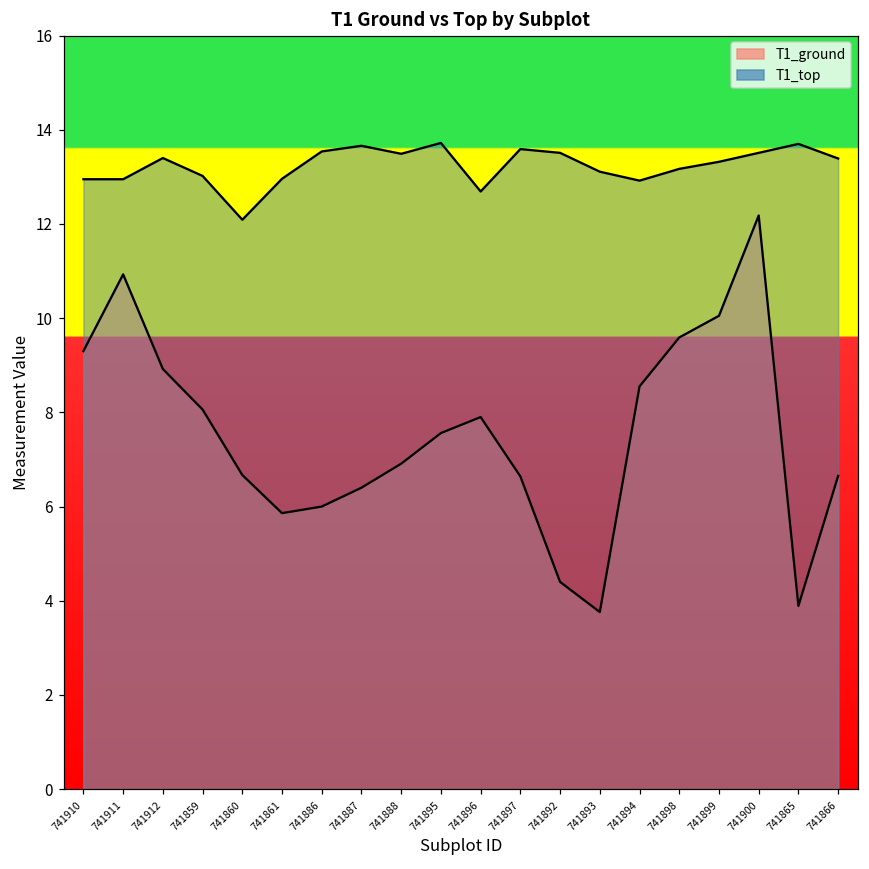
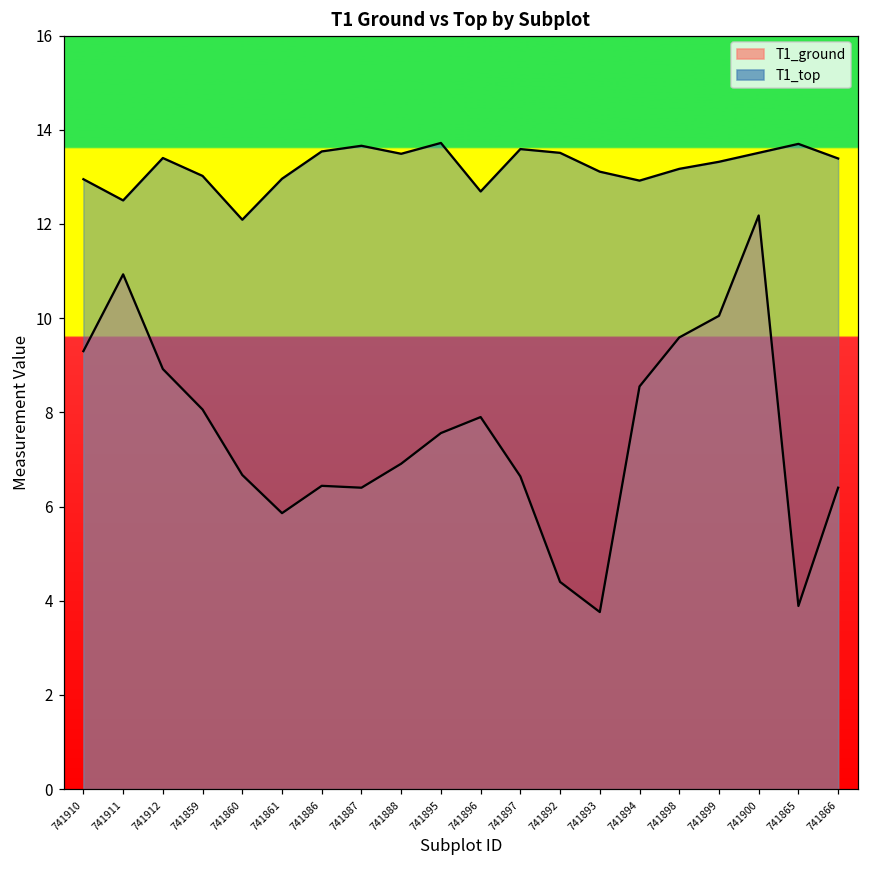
  {
    "T1_ground": {
      "741910": 9.3,
      "741911": 10.9,
      "741912": 8.9,
      "741859": 8.1,
      "741860": 6.7,
      "741861": 5.9,
-     "741886": 6.0,
+     "741886": 6.4,
      "741887": 6.4,
      "741888": 6.9,
      "741895": 7.6,
      "741896": 7.9,
      "741897": 6.6,
      "741892": 4.4,
      "741893": 3.8,
      "741894": 8.6,
      "741898": 9.6,
      "741899": 10.1,
      "741900": 12.2,
      "741865": 3.9,
-     "741866": 6.7
+     "741866": 6.4
    },
    "T1_top": {
      "741910": 13.0,
-     "741911": 13.0,
+     "741911": 12.5,
      "741912": 13.4,
      "741859": 13.0,
      "741860": 12.1,
      "741861": 13.0,
      "741886": 13.5,
      "741887": 13.7,
      "741888": 13.5,
      "741895": 13.7,
      "741896": 12.7,
      "741897": 13.6,
      "741892": 13.5,
      "741893": 13.1,
      "741894": 12.9,
      "741898": 13.2,
      "741899": 13.3,
      "741900": 13.5,
      "741865": 13.7,
      "741866": 13.4
    }
  }
